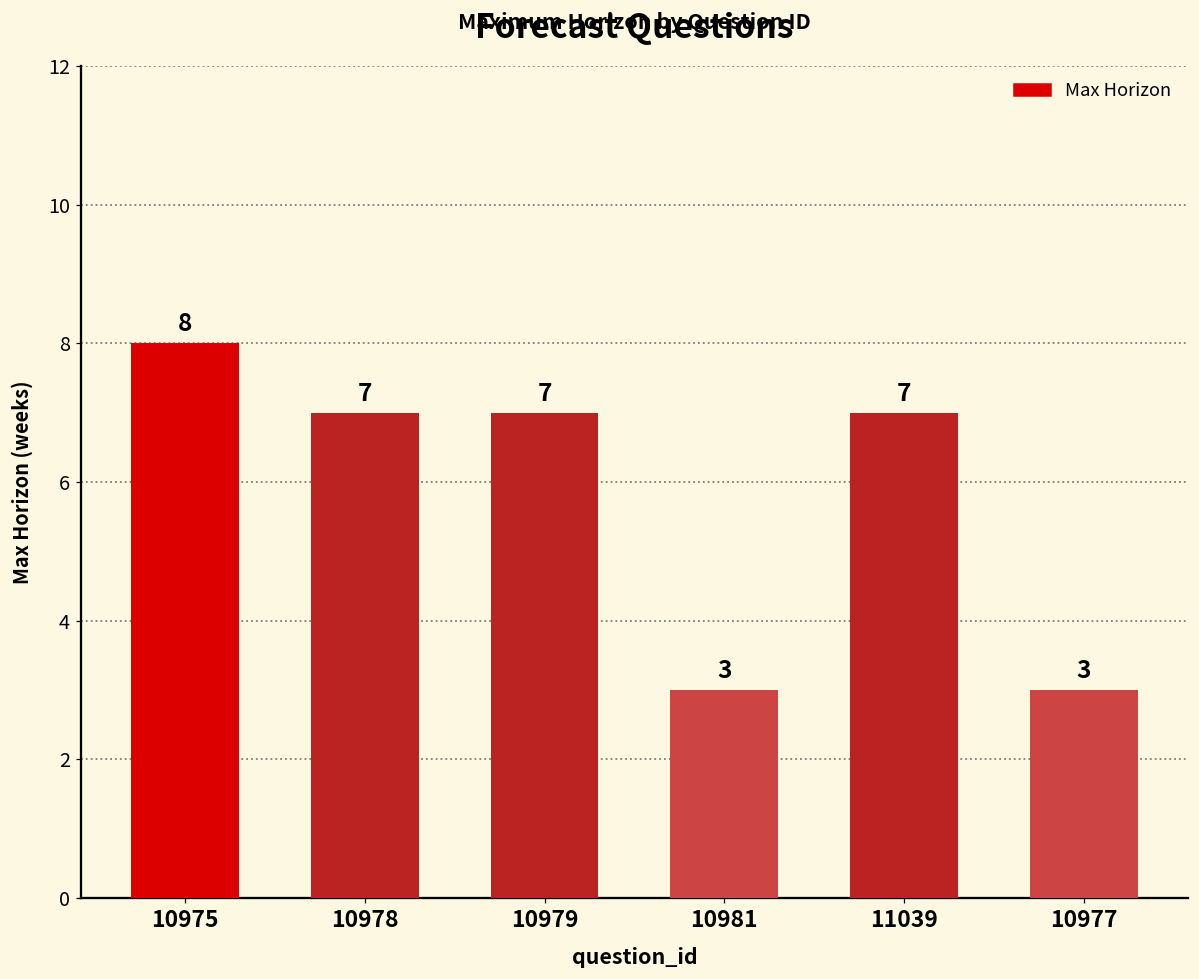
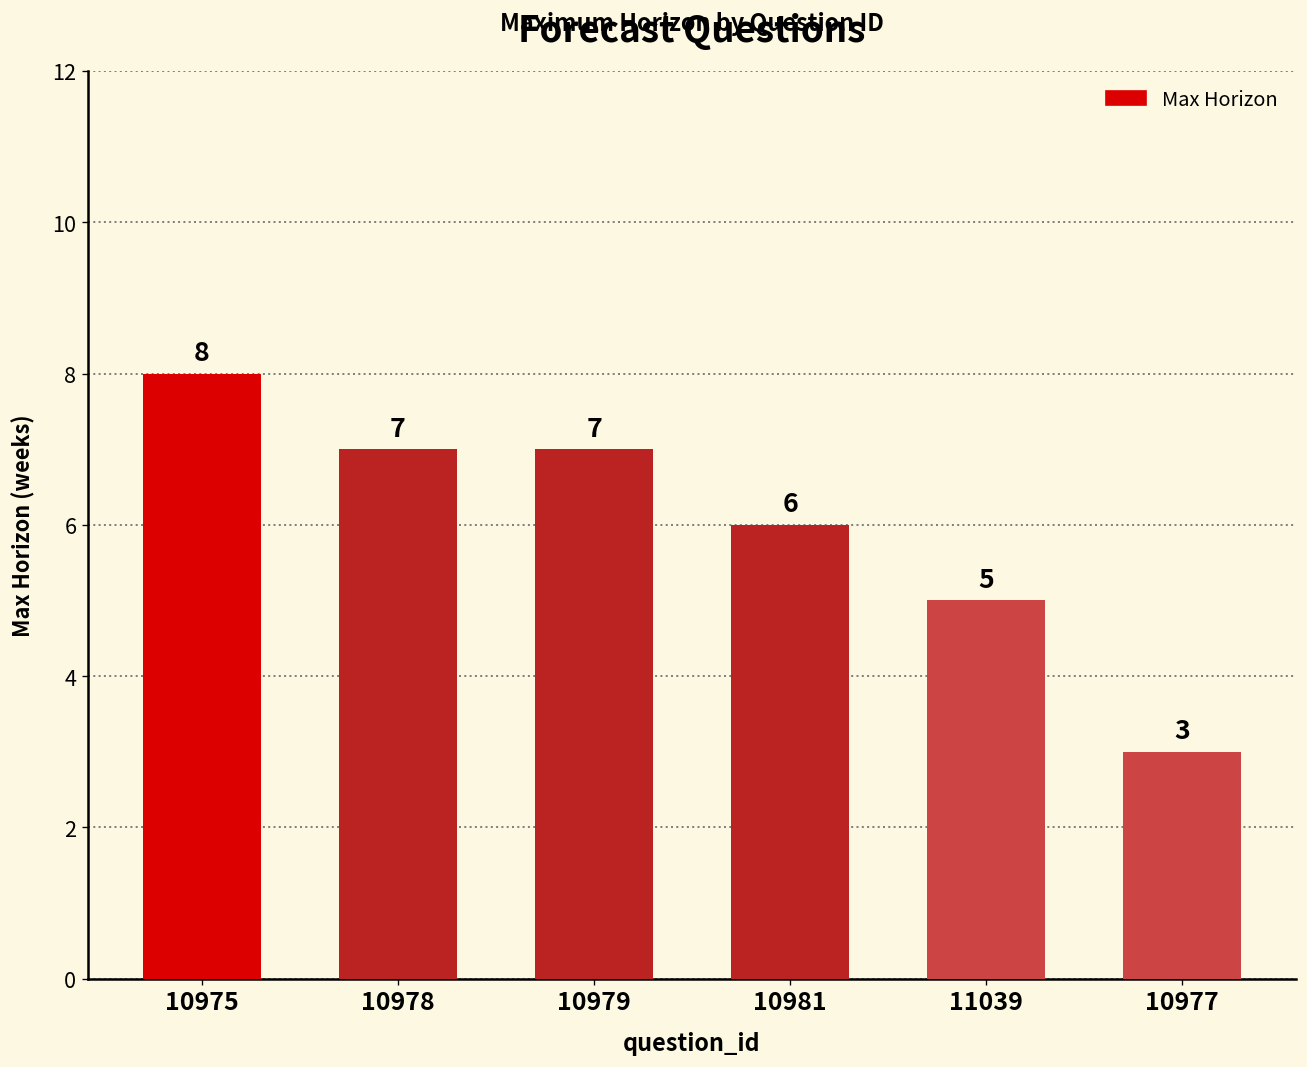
  {
    "10975": 8,
    "10978": 7,
    "10979": 7,
-   "10981": 3,
-   "11039": 7,
+   "10981": 6,
+   "11039": 5,
    "10977": 3
  }
